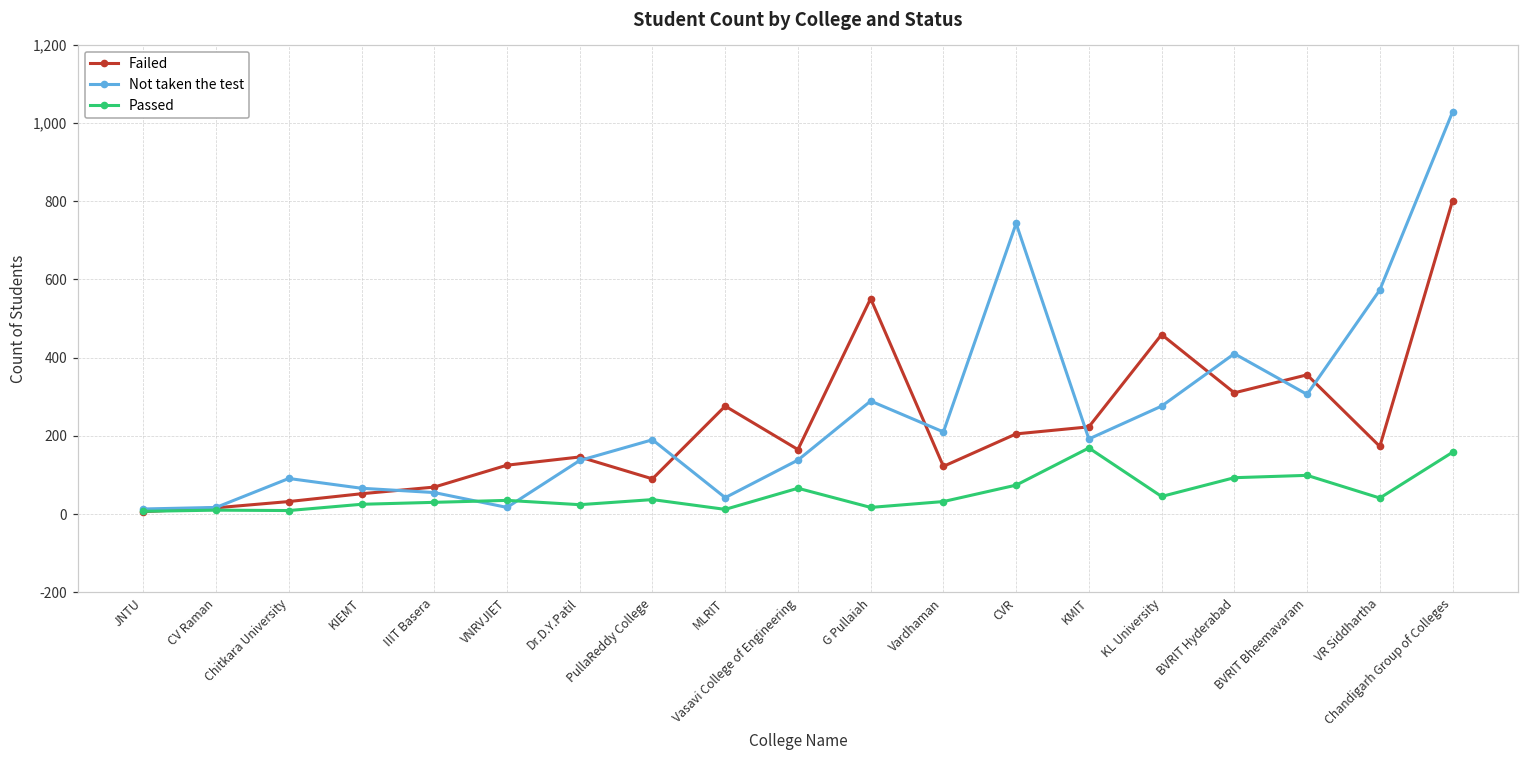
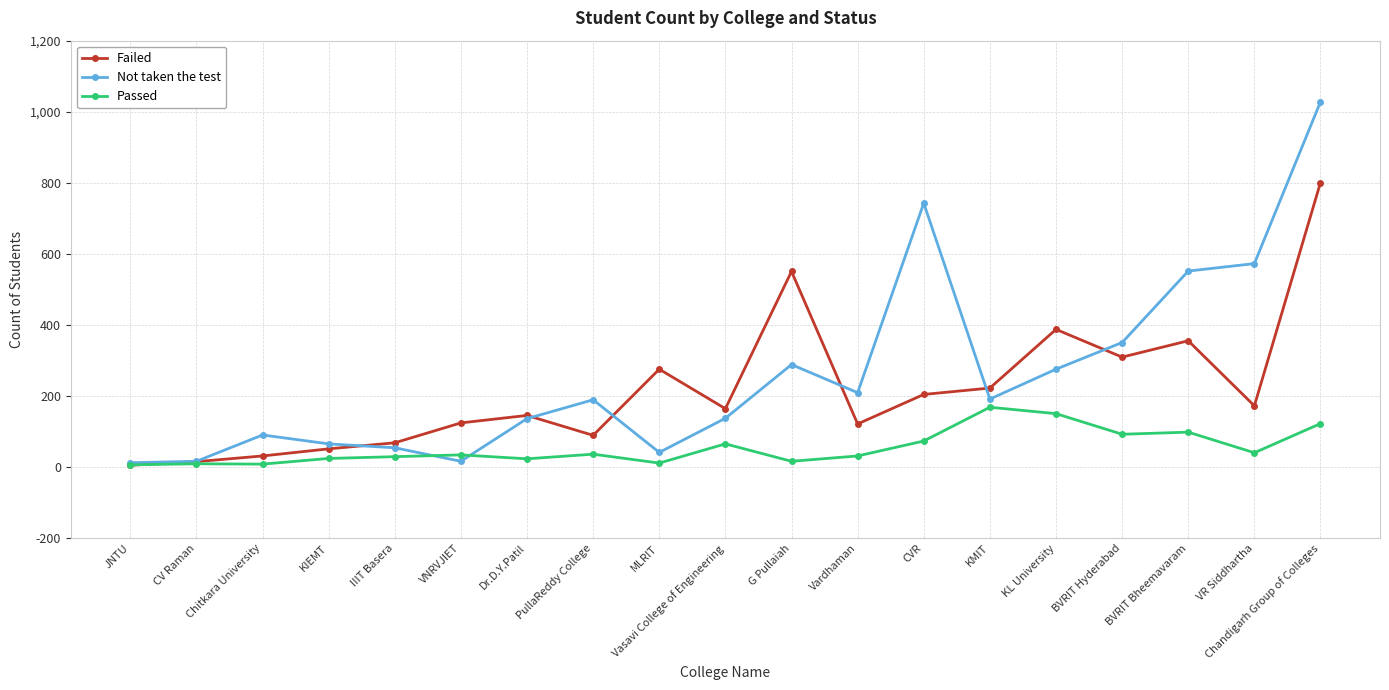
  {
    "Failed": {
      "Chitkara University": "30",
      "KIEMT": "50",
      "IIIT Basera": "70",
      "VNRVJIET": "130",
      "Dr.D.Y.Patil": "150",
      "PullaReddy College": "90",
      "MLRIT": "280",
      "Vasavi College of Engineering": "170",
      "G Pullaiah": "550",
      "Vardhaman": "120",
      "CVR": "210",
      "KMIT": "220",
-     "KL University": "460",
+     "KL University": "390",
      "BVRIT Hyderabad": "310",
      "BVRIT Bheemavaram": "360",
      "VR Siddhartha": "170",
      "Chandigarh Group of Colleges": "800"
    },
    "Not taken the test": {
      "Chitkara University": "90",
      "KIEMT": "70",
      "IIIT Basera": "60",
      "VNRVJIET": "20",
      "Dr.D.Y.Patil": "140",
      "PullaReddy College": "190",
      "MLRIT": "40",
      "Vasavi College of Engineering": "140",
      "G Pullaiah": "290",
      "Vardhaman": "210",
      "CVR": "740",
      "KMIT": "190",
      "KL University": "280",
-     "BVRIT Hyderabad": "410",
-     "BVRIT Bheemavaram": "310",
+     "BVRIT Hyderabad": "350",
+     "BVRIT Bheemavaram": "550",
      "VR Siddhartha": "570",
      "Chandigarh Group of Colleges": "1,030"
    },
    "Passed": {
      "Chitkara University": "10",
      "KIEMT": "30",
      "IIIT Basera": "30",
      "VNRVJIET": "40",
      "Dr.D.Y.Patil": "20",
      "PullaReddy College": "40",
      "MLRIT": "10",
      "Vasavi College of Engineering": "70",
      "G Pullaiah": "20",
      "Vardhaman": "30",
      "CVR": "70",
      "KMIT": "170",
-     "KL University": "50",
+     "KL University": "150",
      "BVRIT Hyderabad": "90",
      "BVRIT Bheemavaram": "100",
      "VR Siddhartha": "40",
-     "Chandigarh Group of Colleges": "160"
+     "Chandigarh Group of Colleges": "120"
    }
  }
